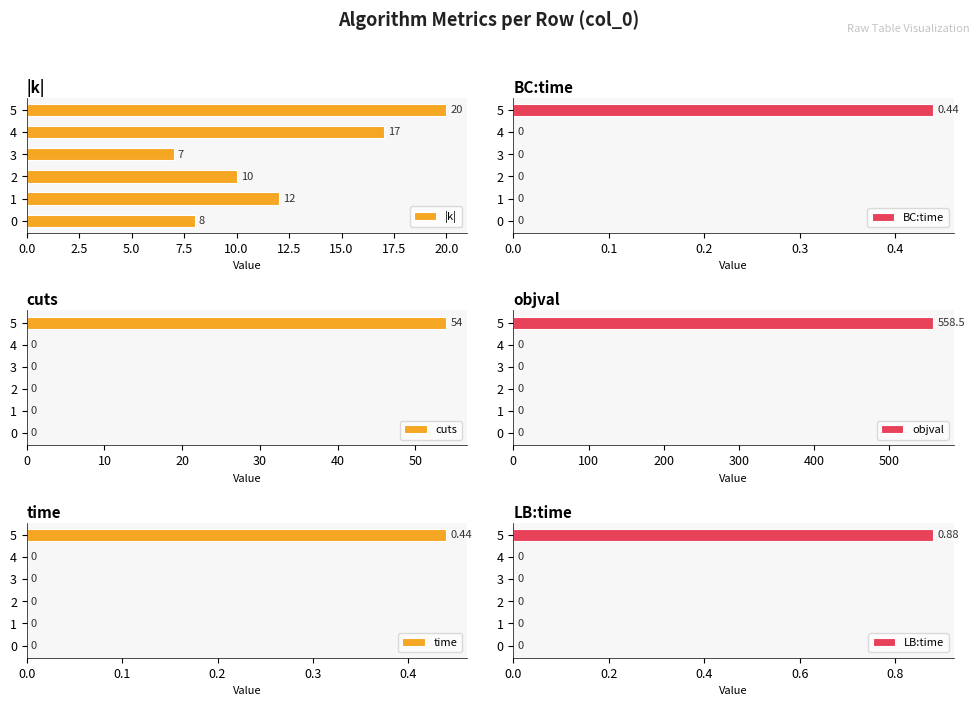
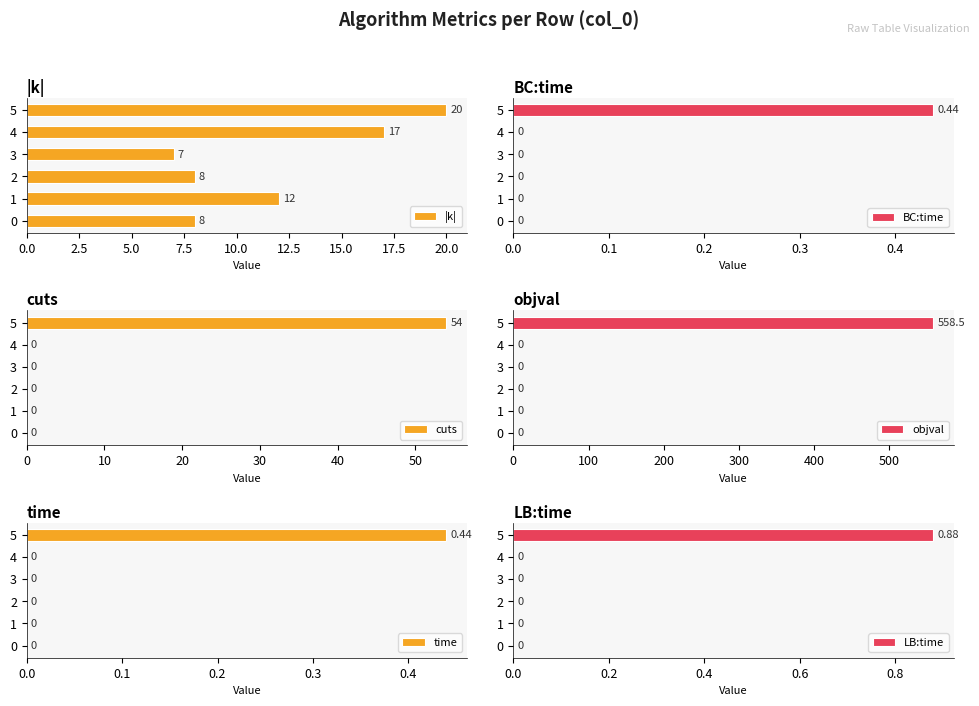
  {
    "|k|": {
      "5": 20,
      "4": 17,
      "3": 7,
-     "2": 10,
+     "2": 8,
      "1": 12,
      "0": 8
    },
    "BC:time": {
      "5": 0.44,
      "4": 0,
      "3": 0,
      "2": 0,
      "1": 0,
      "0": 0
    },
    "cuts": {
      "5": 54,
      "4": 0,
      "3": 0,
      "2": 0,
      "1": 0,
      "0": 0
    },
    "objval": {
      "5": 558.5,
      "4": 0,
      "3": 0,
      "2": 0,
      "1": 0,
      "0": 0
    },
    "time": {
      "5": 0.44,
      "4": 0,
      "3": 0,
      "2": 0,
      "1": 0,
      "0": 0
    },
    "LB:time": {
      "5": 0.88,
      "4": 0,
      "3": 0,
      "2": 0,
      "1": 0,
      "0": 0
    }
  }
